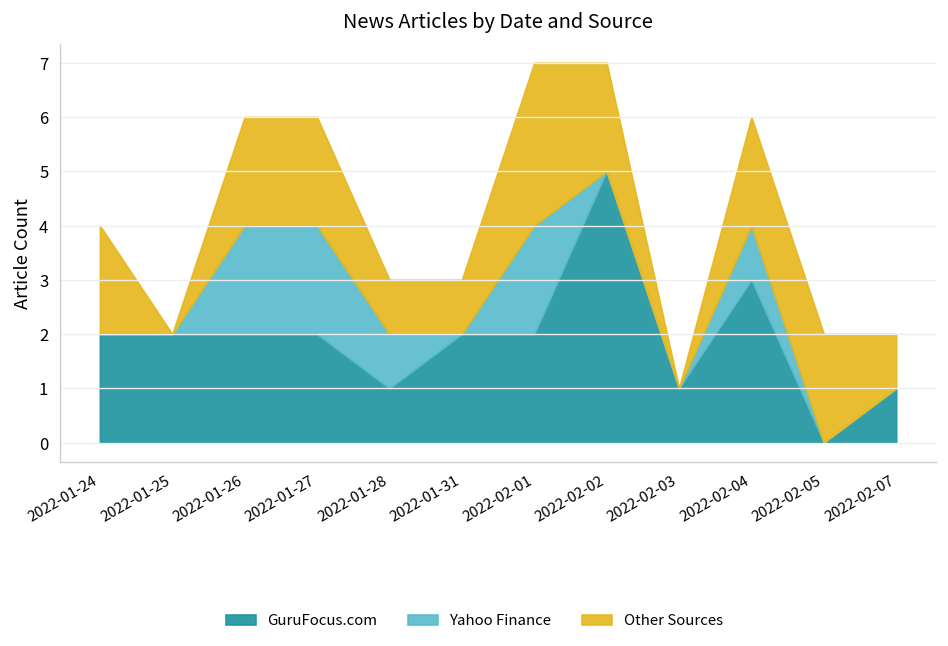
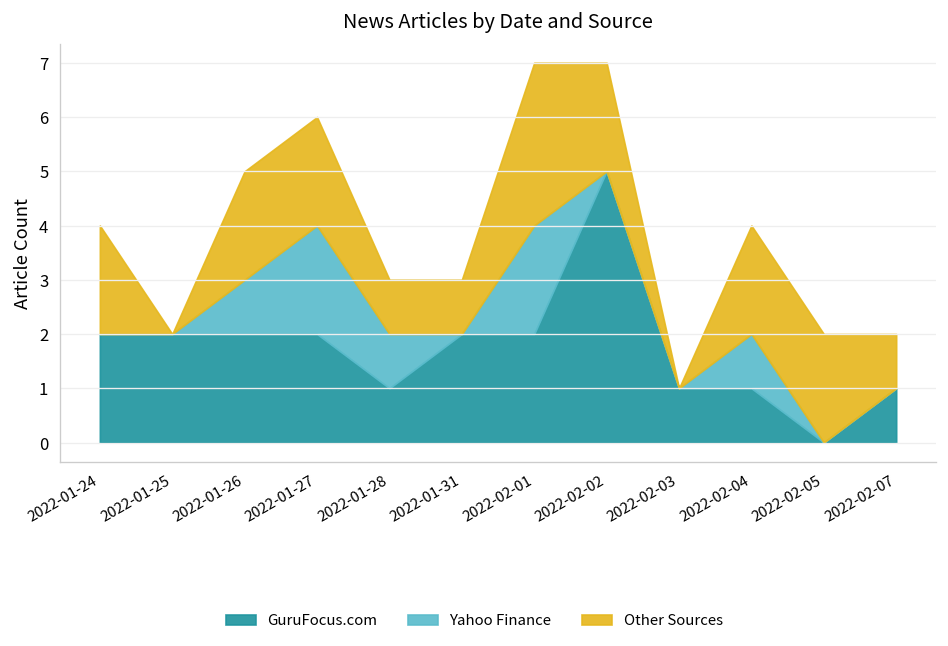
  {
    "GuruFocus.com": {
      "2022-01-26": 2,
      "2022-01-27": 2,
      "2022-01-28": 1,
      "2022-02-01": 2,
-     "2022-02-04": 3
+     "2022-02-04": 1
    },
    "Yahoo Finance": {
-     "2022-01-26": 2,
+     "2022-01-26": 1,
      "2022-01-27": 2,
      "2022-01-28": 1,
      "2022-02-01": 2,
      "2022-02-04": 1
    },
    "Other Sources": {
      "2022-01-24": 2,
      "2022-01-26": 2,
      "2022-01-27": 2,
      "2022-01-28": 1,
      "2022-01-31": 1,
      "2022-02-01": 3,
      "2022-02-02": 2,
      "2022-02-04": 2,
      "2022-02-05": 2,
      "2022-02-07": 1
    }
  }
